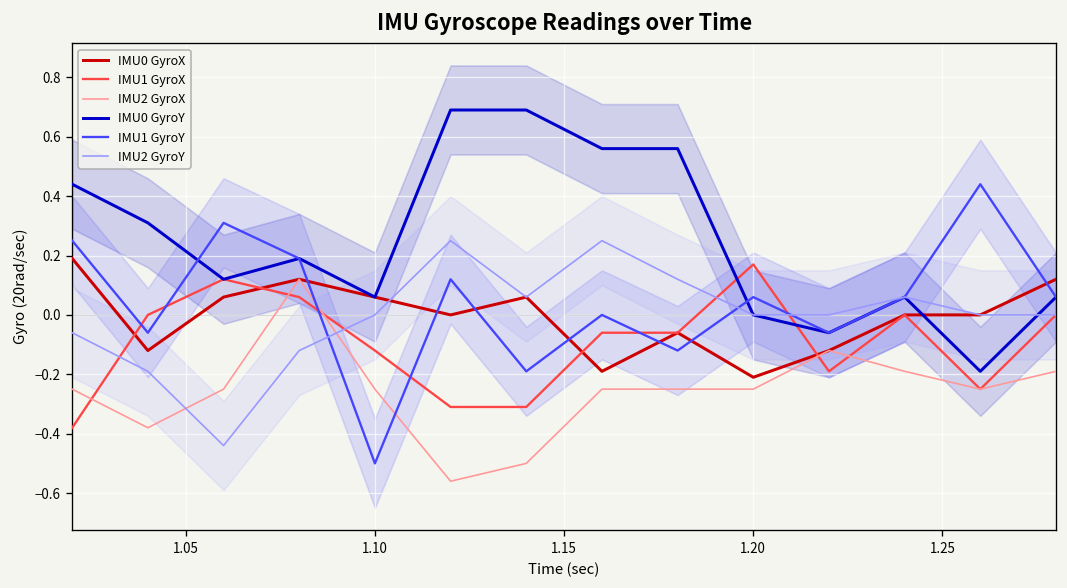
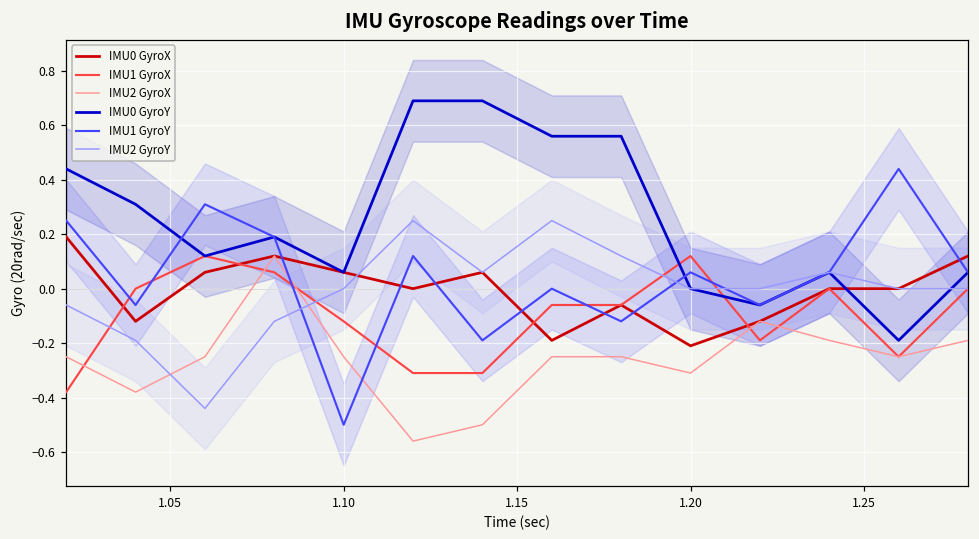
  {
    "IMU0 GyroX": {
      "1.20": -0.21
    },
    "IMU1 GyroX": {
      "1.10": -0.12,
-     "1.20": 0.17
+     "1.20": 0.12
    },
    "IMU2 GyroX": {
      "1.10": -0.25,
-     "1.20": -0.25
+     "1.20": -0.31
    }
  }
